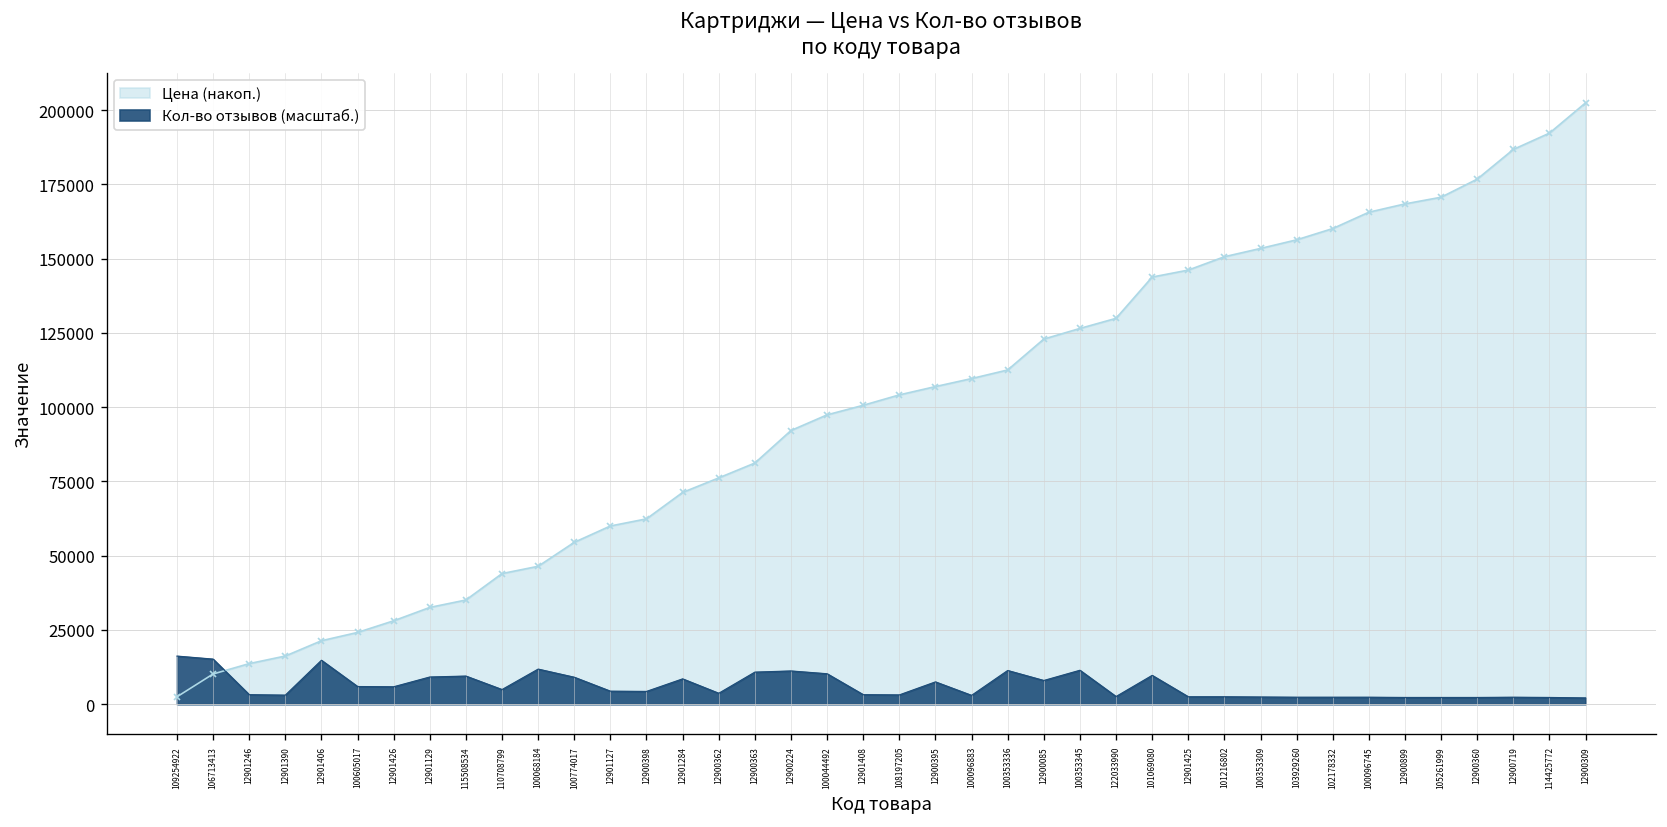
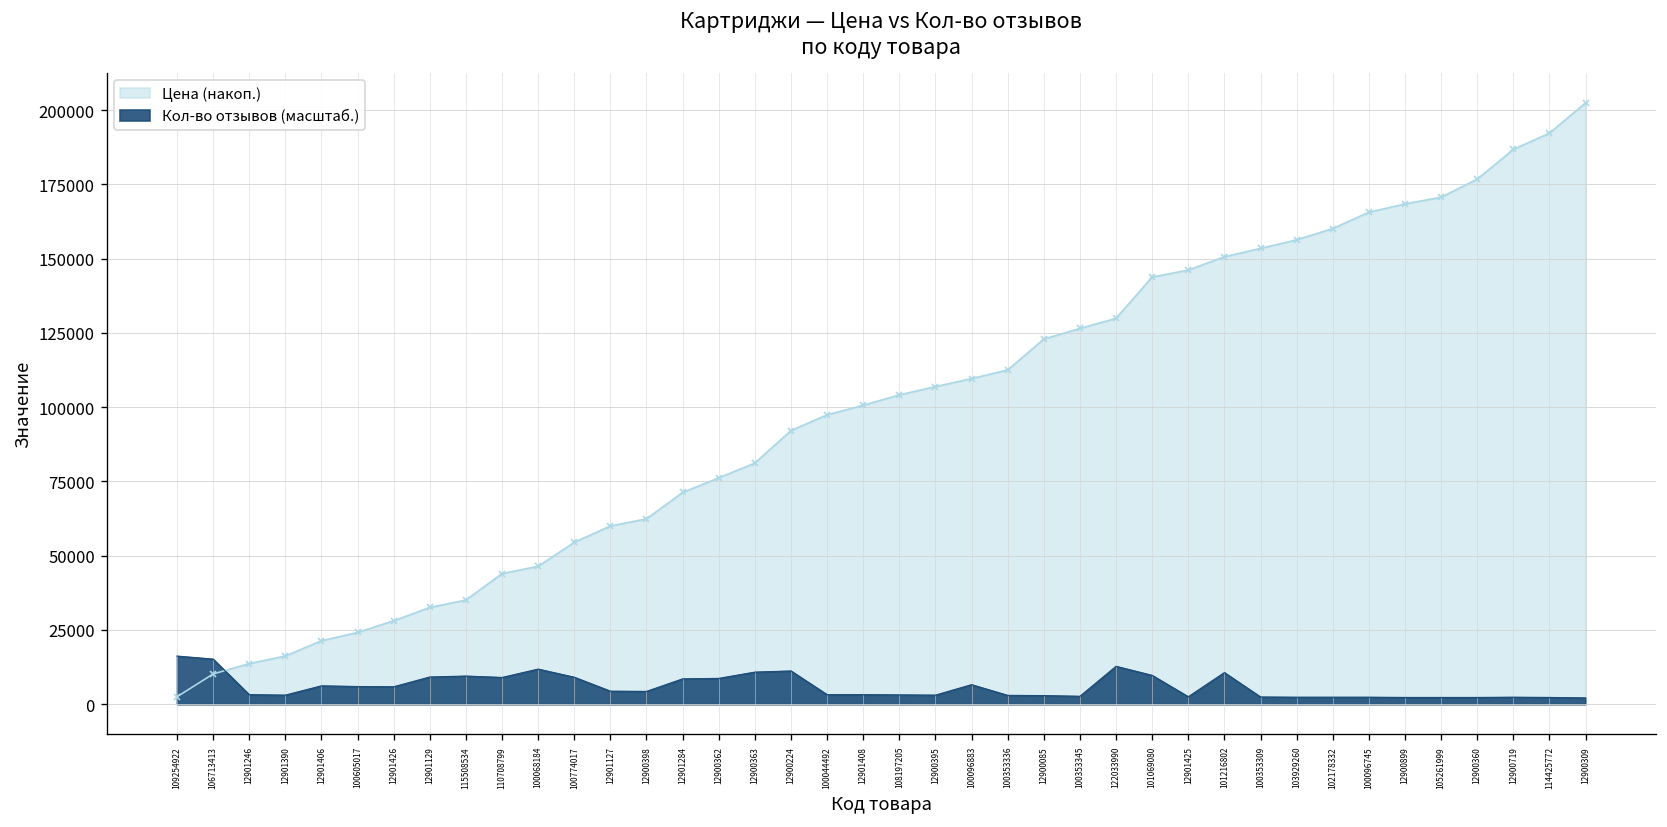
  {
    "Цена (накоп.)": {
      "109254922": 2000,
      "106713413": 10000,
      "12901246": 14000,
      "12901390": 16000,
      "12901406": 21000,
      "100605017": 24000,
      "12901426": 28000,
      "12901129": 33000,
      "115508534": 35000,
      "110708799": 44000,
      "100068184": 46000,
      "100774017": 54000,
      "12901127": 60000,
      "12900398": 62000,
      "12901284": 71000,
      "12900362": 76000,
      "12900363": 81000,
      "12900224": 92000,
      "100044492": 97000,
      "12901408": 101000,
      "108197205": 104000,
      "12900395": 107000,
      "100096883": 110000,
      "100353336": 113000,
      "12900085": 123000,
      "100353345": 126000,
      "122033990": 130000,
      "101069080": 144000,
      "12901425": 146000,
      "101216802": 151000,
      "100353309": 153000,
      "103929260": 156000,
      "102178332": 160000,
      "100096745": 166000,
      "12900899": 168000,
      "105261999": 171000,
      "12900360": 177000,
      "12900719": 187000,
      "114425772": 192000,
      "12900309": 202000
    },
    "Кол-во отзывов (масштаб.)": {
      "109254922": 16000,
      "106713413": 15000,
      "12901246": 3000,
      "12901390": 3000,
-     "12901406": 15000,
+     "12901406": 6000,
      "100605017": 6000,
      "12901426": 6000,
      "12901129": 9000,
      "115508534": 9000,
-     "110708799": 5000,
+     "110708799": 9000,
      "100068184": 12000,
      "100774017": 9000,
      "12901127": 4000,
      "12900398": 4000,
      "12901284": 9000,
-     "12900362": 4000,
+     "12900362": 9000,
      "12900363": 11000,
      "12900224": 11000,
-     "100044492": 10000,
+     "100044492": 3000,
      "12901408": 3000,
      "108197205": 3000,
-     "12900395": 8000,
-     "100096883": 3000,
-     "100353336": 11000,
-     "12900085": 8000,
-     "100353345": 11000,
-     "122033990": 3000,
+     "12900395": 3000,
+     "100096883": 7000,
+     "100353336": 3000,
+     "12900085": 3000,
+     "100353345": 3000,
+     "122033990": 13000,
      "101069080": 10000,
      "12901425": 3000,
-     "101216802": 3000,
+     "101216802": 11000,
      "100353309": 2000,
      "103929260": 2000,
      "102178332": 2000,
      "100096745": 2000,
      "12900899": 2000,
      "105261999": 2000,
      "12900360": 2000,
      "12900719": 2000,
      "114425772": 2000,
      "12900309": 2000
    }
  }
